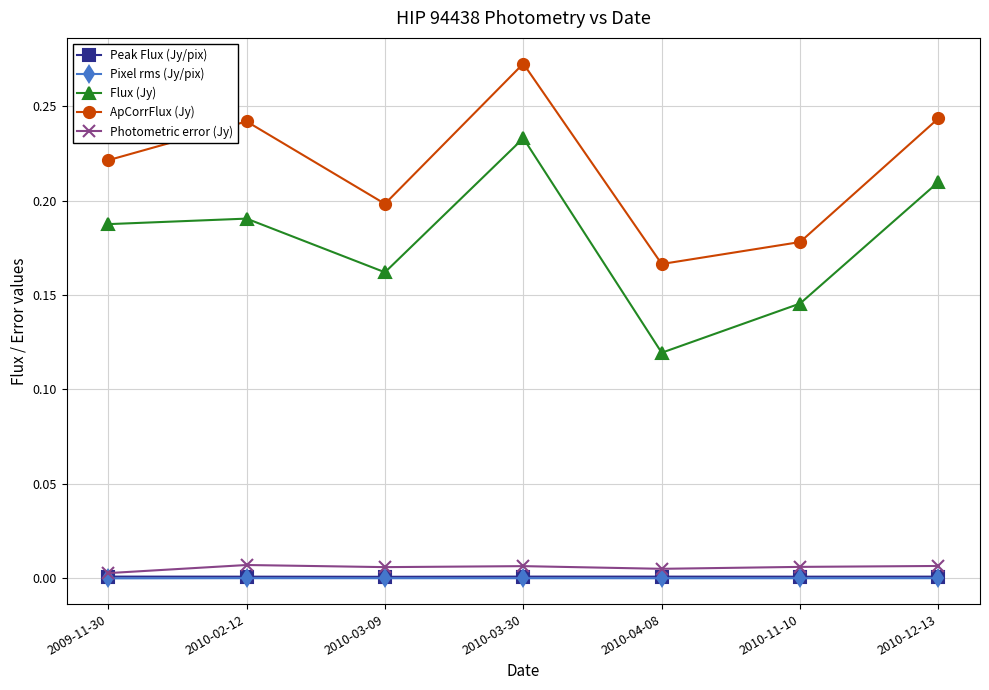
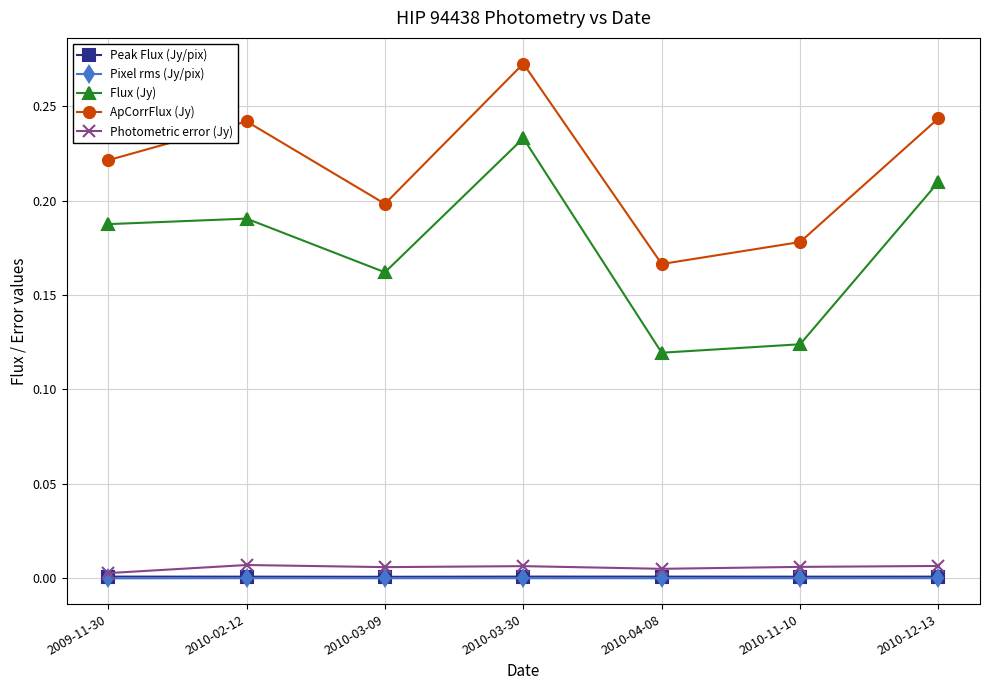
  {
    "Flux (Jy)": {
      "2009-11-30": 0.188,
      "2010-02-12": 0.190,
      "2010-03-09": 0.162,
      "2010-03-30": 0.233,
      "2010-04-08": 0.119,
-     "2010-11-10": 0.145,
+     "2010-11-10": 0.124,
      "2010-12-13": 0.210
    },
    "ApCorrFlux (Jy)": {
      "2009-11-30": 0.221,
      "2010-02-12": 0.242,
      "2010-03-09": 0.198,
      "2010-03-30": 0.272,
      "2010-04-08": 0.166,
      "2010-11-10": 0.178,
      "2010-12-13": 0.244
    },
    "Photometric error (Jy)": {
      "2009-11-30": 0.003,
      "2010-02-12": 0.007,
      "2010-03-09": 0.006,
      "2010-03-30": 0.007,
      "2010-04-08": 0.005,
      "2010-11-10": 0.006,
      "2010-12-13": 0.007
    }
  }
